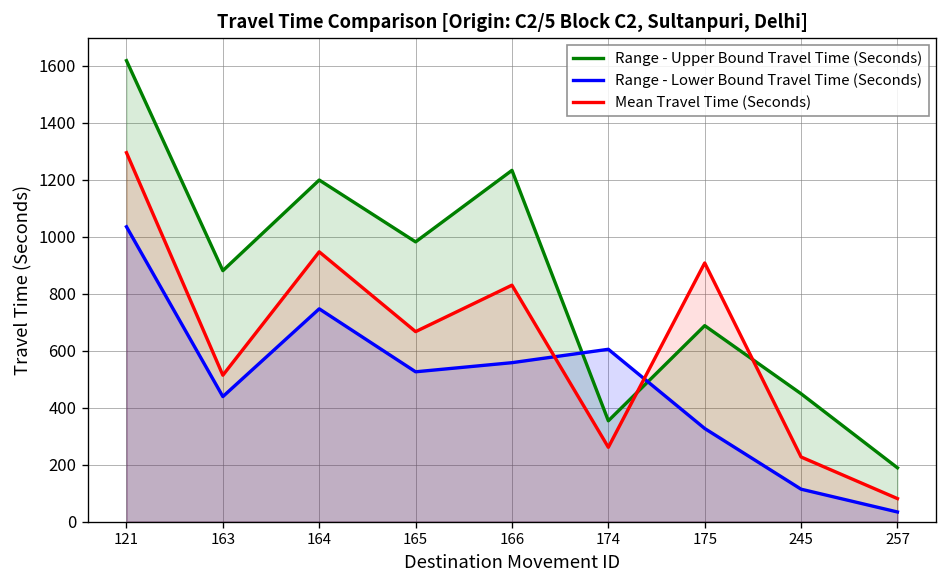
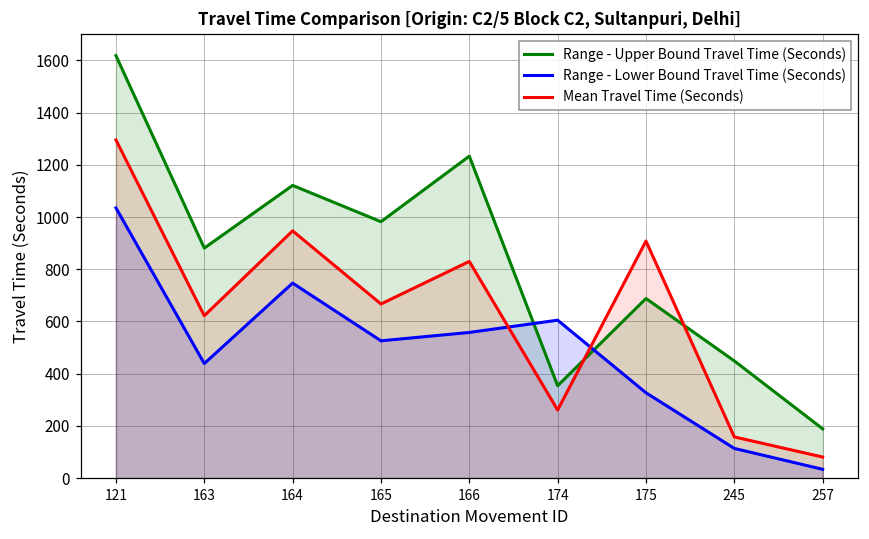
  {
    "Range - Upper Bound Travel Time (Seconds)": {
      "121": 1620,
      "163": 880,
-     "164": 1200,
+     "164": 1120,
      "165": 980,
      "166": 1230,
      "174": 350,
      "175": 690,
      "245": 450,
      "257": 190
    },
    "Range - Lower Bound Travel Time (Seconds)": {
      "121": 1040,
      "163": 440,
      "164": 750,
      "165": 530,
      "166": 560,
      "174": 610,
      "175": 330,
      "245": 110,
      "257": 30
    },
    "Mean Travel Time (Seconds)": {
      "121": 1300,
-     "163": 510,
+     "163": 620,
      "164": 950,
      "165": 670,
      "166": 830,
      "174": 260,
      "175": 910,
-     "245": 230,
+     "245": 160,
      "257": 80
    }
  }
